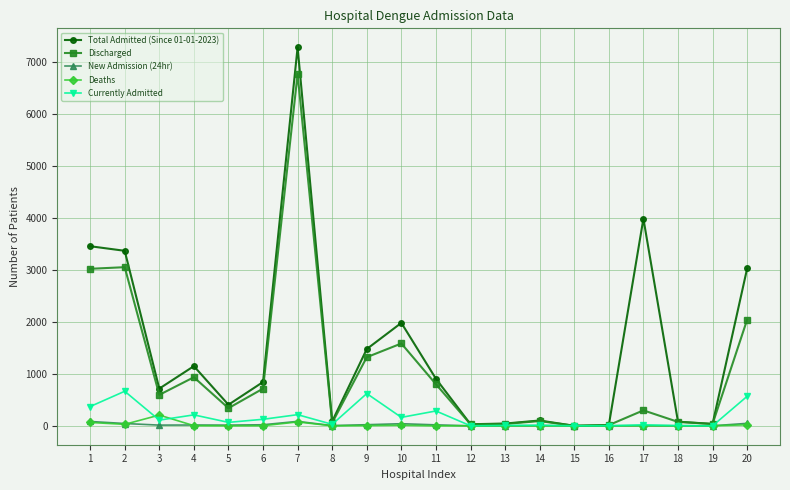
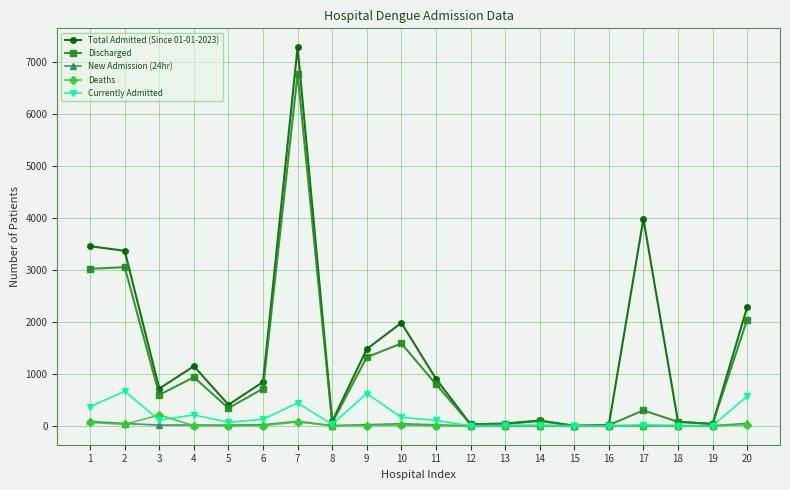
  {
    "Total Admitted (Since 01-01-2023)": {
      "1": 3500,
      "2": 3400,
      "3": 700,
      "4": 1100,
      "5": 400,
      "6": 800,
      "7": 7300,
      "9": 1500,
      "10": 2000,
      "11": 900,
      "17": 4000,
-     "20": 3000
+     "20": 2300
    },
    "Deaths": {
      "3": 200
    },
    "Currently Admitted": {
      "1": 400,
      "2": 700,
      "3": 100,
      "4": 200,
      "5": 100,
      "6": 100,
-     "7": 200,
+     "7": 400,
      "9": 600,
      "10": 200,
-     "11": 300,
+     "11": 100,
      "20": 600
    }
  }
